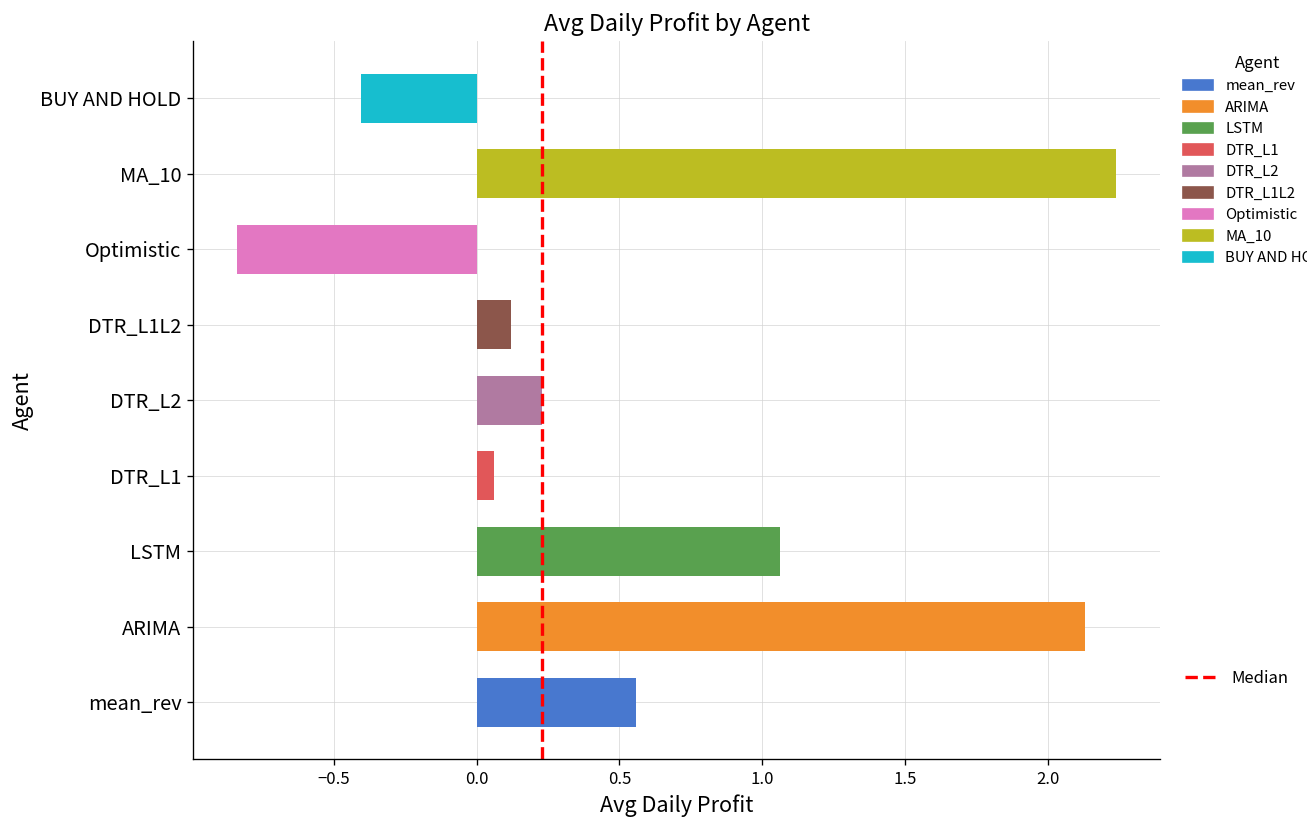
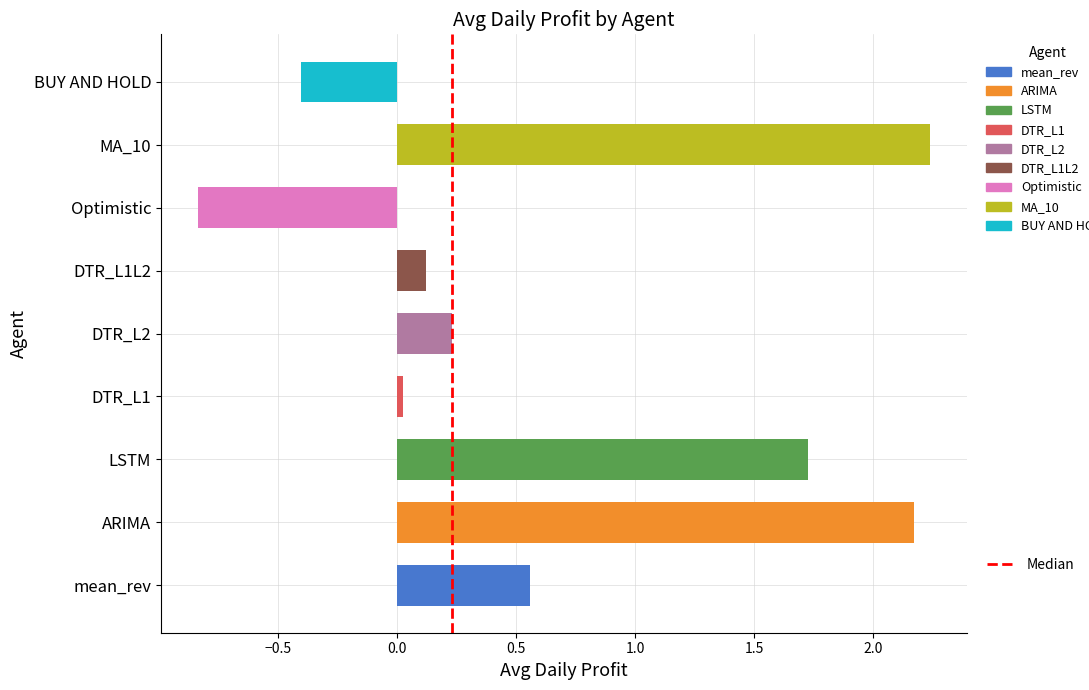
  {
    "BUY AND HOLD": -0.40,
    "MA_10": 2.24,
    "Optimistic": -0.84,
    "DTR_L1L2": 0.12,
    "DTR_L2": 0.23,
-   "DTR_L1": 0.06,
-   "LSTM": 1.06,
-   "ARIMA": 2.13,
+   "DTR_L1": 0.02,
+   "LSTM": 1.73,
+   "ARIMA": 2.17,
    "mean_rev": 0.56
  }
